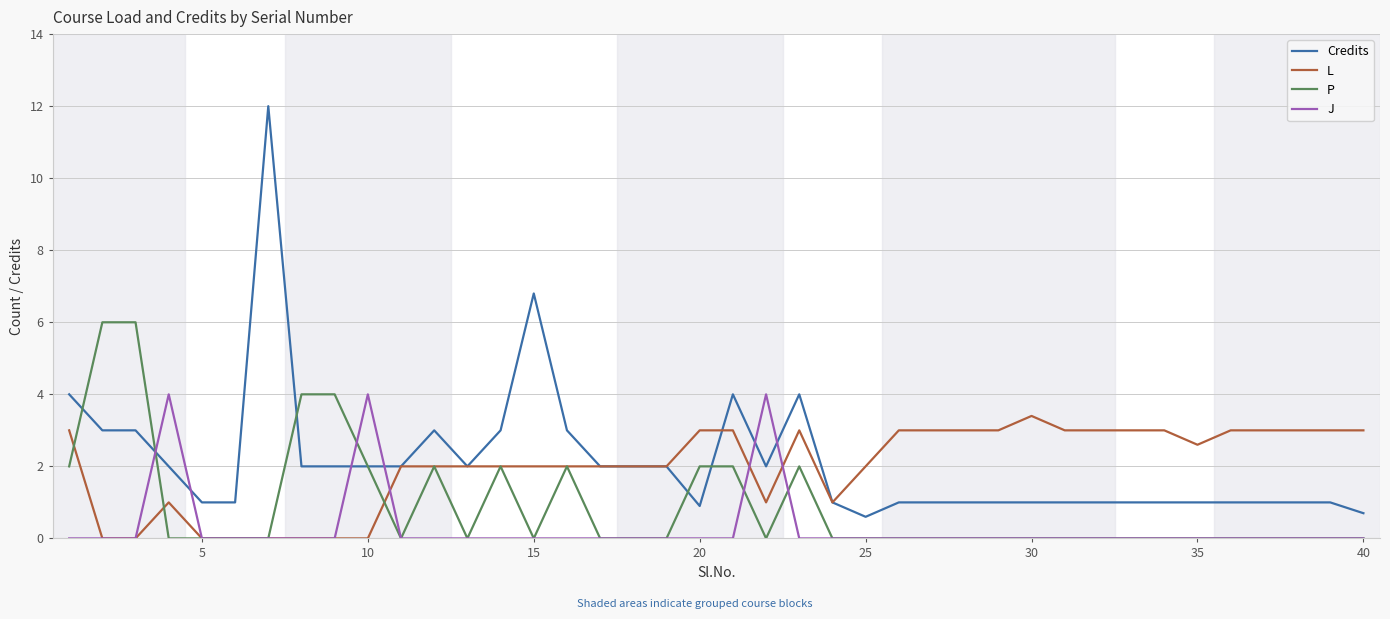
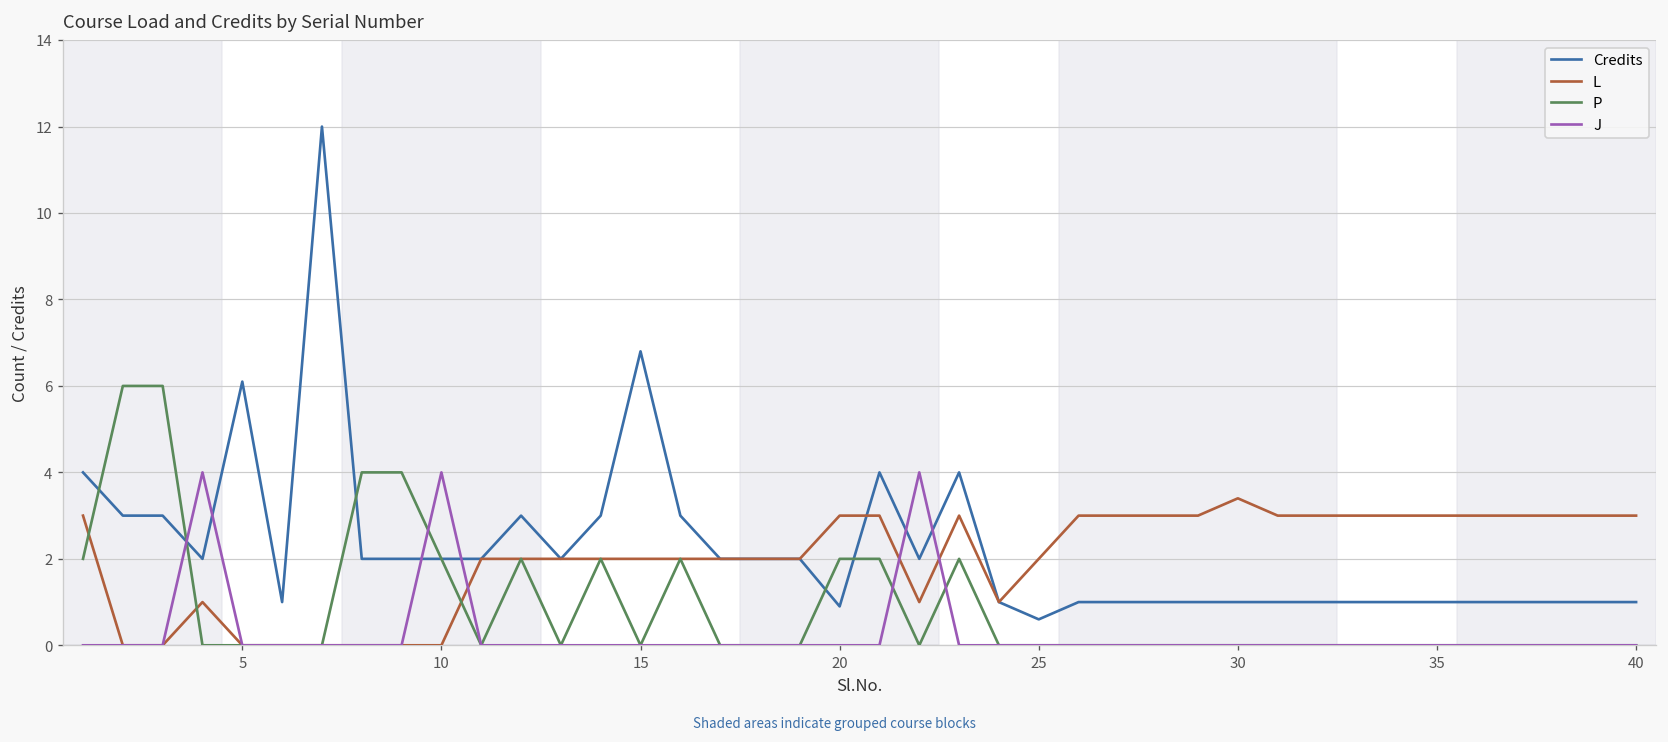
  {
    "Credits": {
-     "5": 1.0,
+     "5": 6.1,
      "15": 6.8,
      "20": 0.9,
      "25": 0.6,
      "30": 1.0,
      "35": 1.0,
-     "40": 0.7
+     "40": 1.0
    },
    "L": {
      "10": 0.0,
      "15": 2.0,
      "20": 3.0,
      "25": 2.0,
      "30": 3.4,
-     "35": 2.6,
+     "35": 3.0,
      "40": 3.0
    },
    "P": {
      "20": 2.0
    },
    "J": {
      "10": 4.0,
      "20": 0.0
    }
  }
